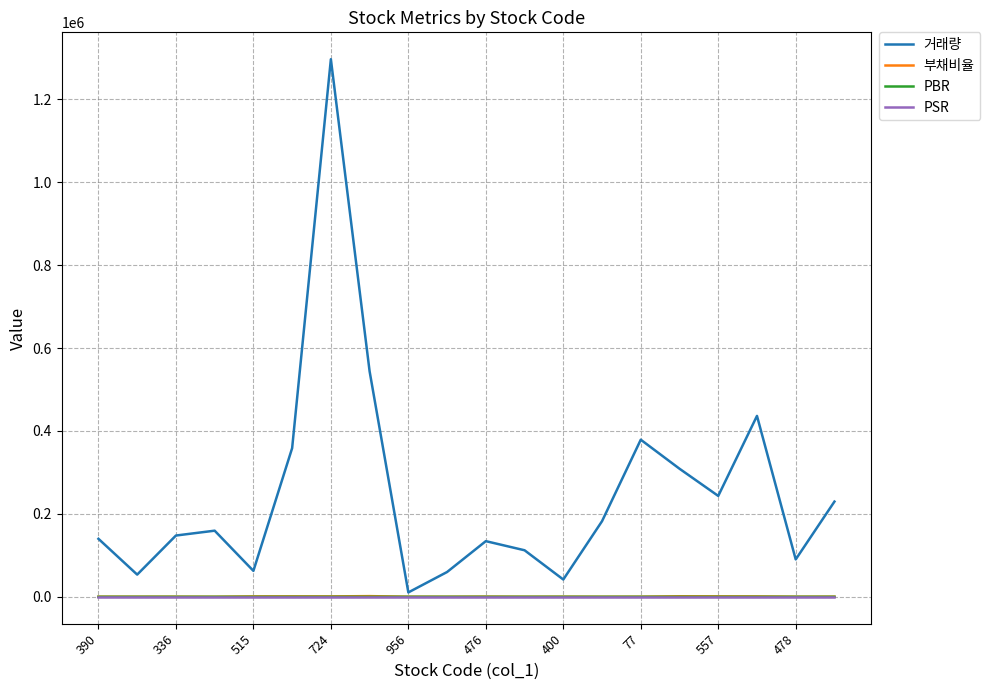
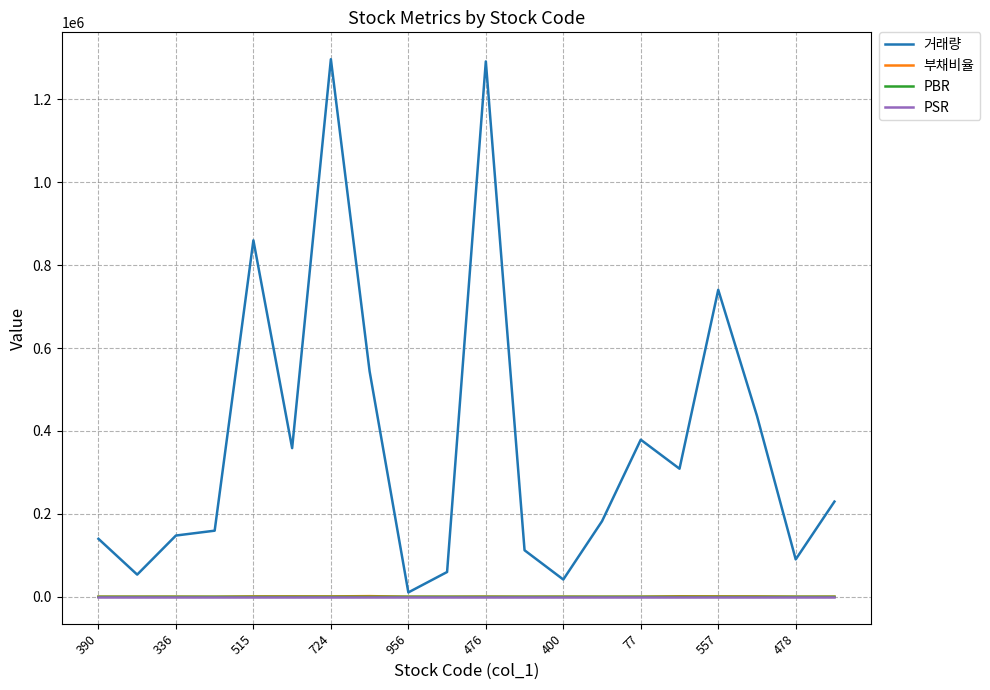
  {
    "거래량": {
      "390": 140000,
      "336": 150000,
-     "515": 60000,
+     "515": 860000,
      "724": 1300000,
      "956": 10000,
-     "476": 130000,
+     "476": 1290000,
      "400": 40000,
      "77": 380000,
-     "557": 240000,
+     "557": 740000,
      "478": 90000
    }
  }
